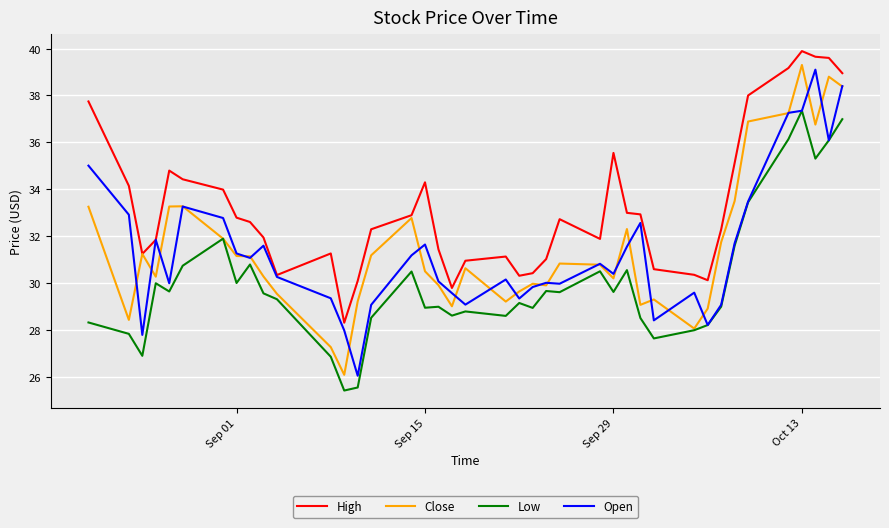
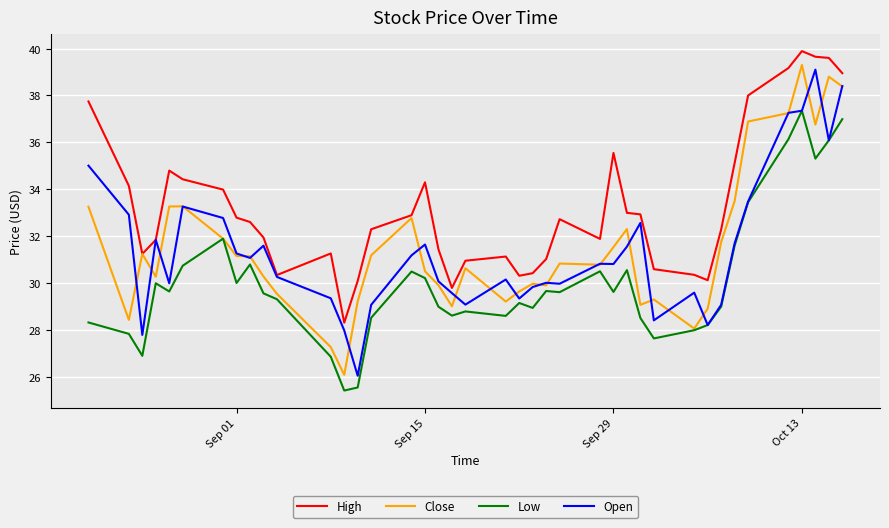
  {
    "High": {
      "Sep 01": 32.8,
      "Sep 15": 34.3,
      "Sep 29": 35.6,
      "Oct 13": 39.9
    },
    "Close": {
      "Sep 01": 31.2,
      "Sep 15": 30.5,
-     "Sep 29": 30.2,
+     "Sep 29": 31.5,
      "Oct 13": 39.3
    },
    "Low": {
      "Sep 01": 30.0,
-     "Sep 15": 29.0,
+     "Sep 15": 30.2,
      "Sep 29": 29.6
    },
    "Open": {
      "Sep 01": 31.3,
      "Sep 15": 31.7,
-     "Sep 29": 30.4
+     "Sep 29": 30.8
    }
  }
